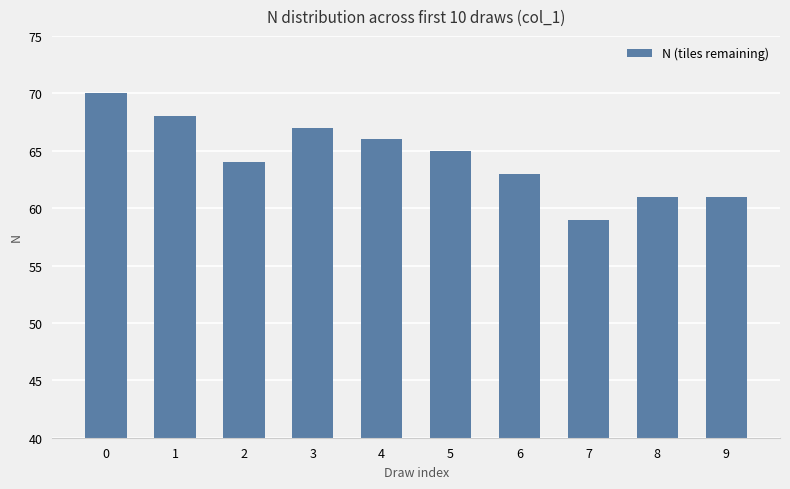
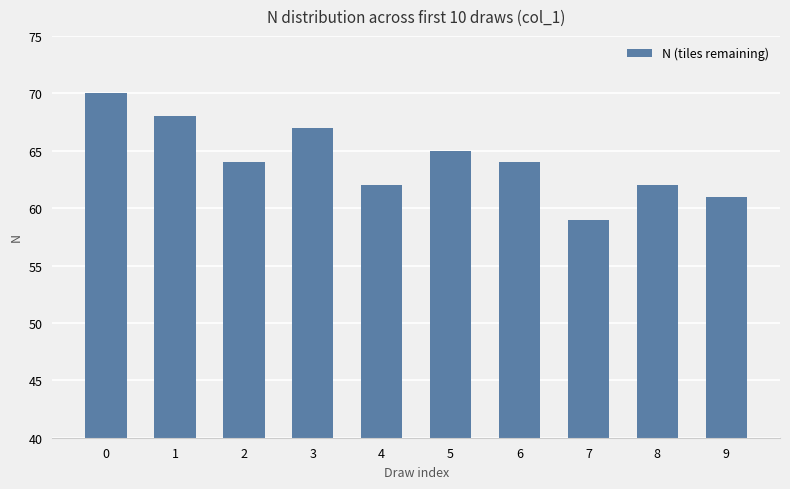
  {
    "0": 70,
    "1": 68,
    "2": 64,
    "3": 67,
-   "4": 66,
+   "4": 62,
    "5": 65,
-   "6": 63,
+   "6": 64,
    "7": 59,
-   "8": 61,
+   "8": 62,
    "9": 61
  }
